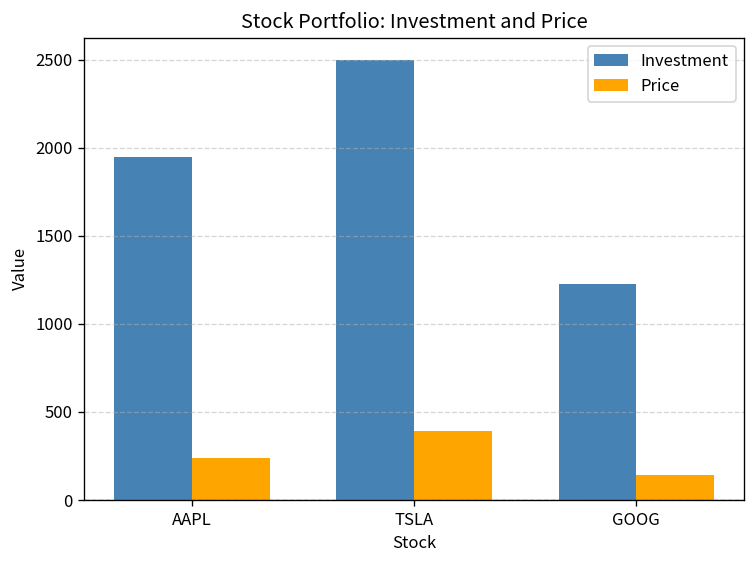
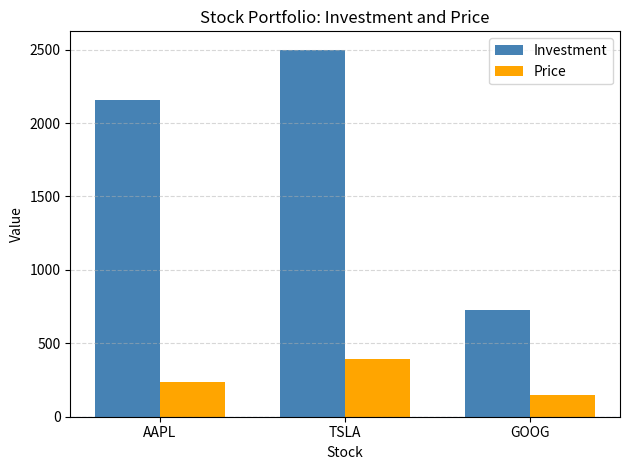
  {
    "Investment": {
-     "AAPL": 1950,
+     "AAPL": 2160,
      "TSLA": 2500,
-     "GOOG": 1230
+     "GOOG": 730
    },
    "Price": {
      "AAPL": 240,
      "TSLA": 390,
      "GOOG": 150
    }
  }
